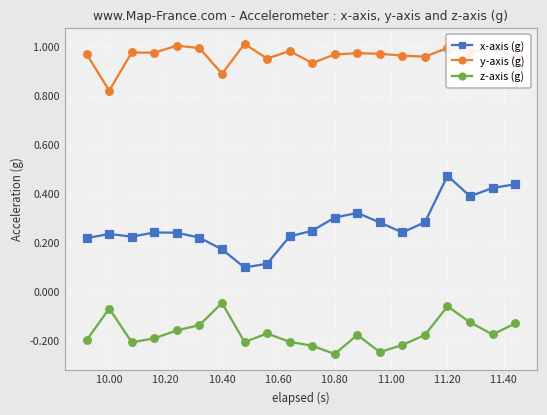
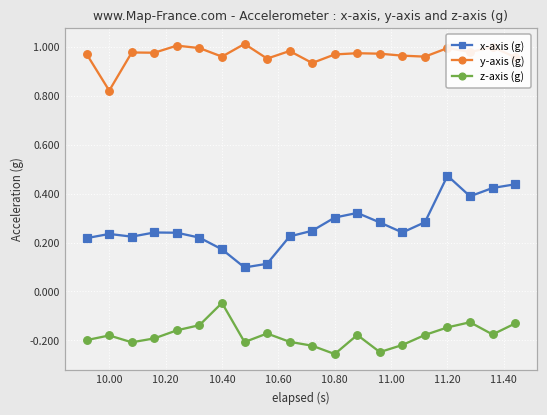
  {
    "x-axis (g)": {
      "10.00": 0.24,
      "10.40": 0.17,
      "10.80": 0.30,
      "11.20": 0.47
    },
    "y-axis (g)": {
      "10.00": 0.82,
-     "10.40": 0.89,
+     "10.40": 0.96,
      "10.80": 0.97
    },
    "z-axis (g)": {
-     "10.00": -0.07,
+     "10.00": -0.18,
      "10.40": -0.05,
      "10.80": -0.26,
-     "11.20": -0.06
+     "11.20": -0.15
    }
  }
